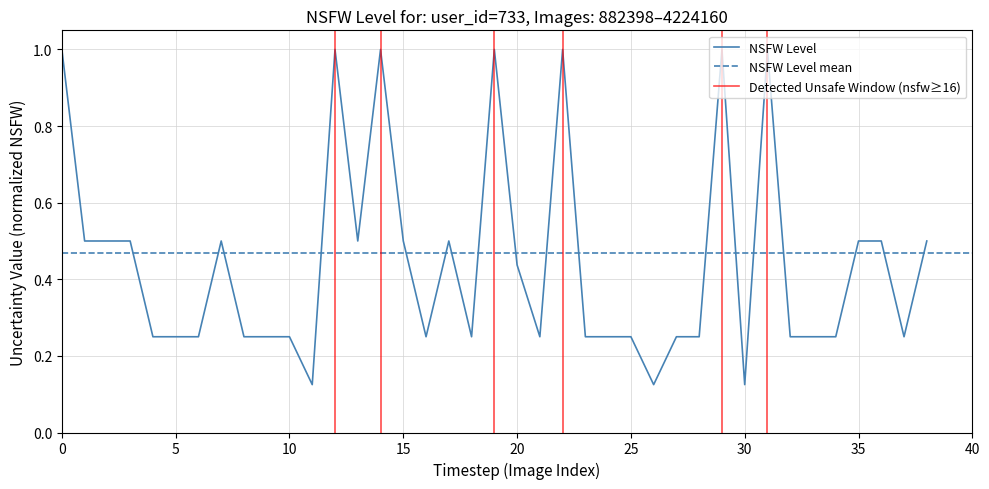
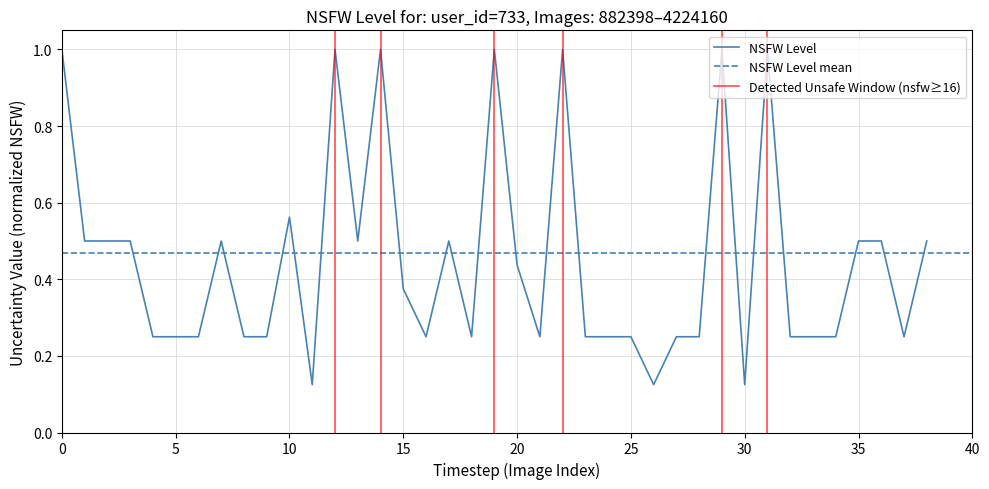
  {
    "0": 1.00,
    "5": 0.25,
-   "10": 0.25,
-   "15": 0.50,
+   "10": 0.56,
+   "15": 0.38,
    "20": 0.44,
    "25": 0.25,
    "30": 0.13,
    "35": 0.50
  }
